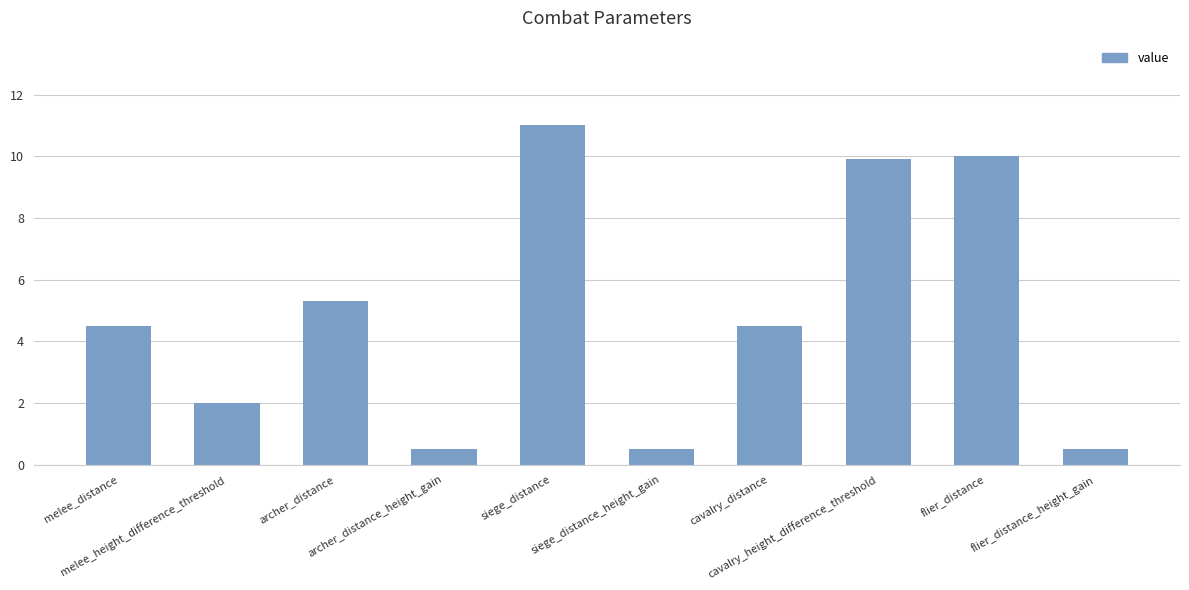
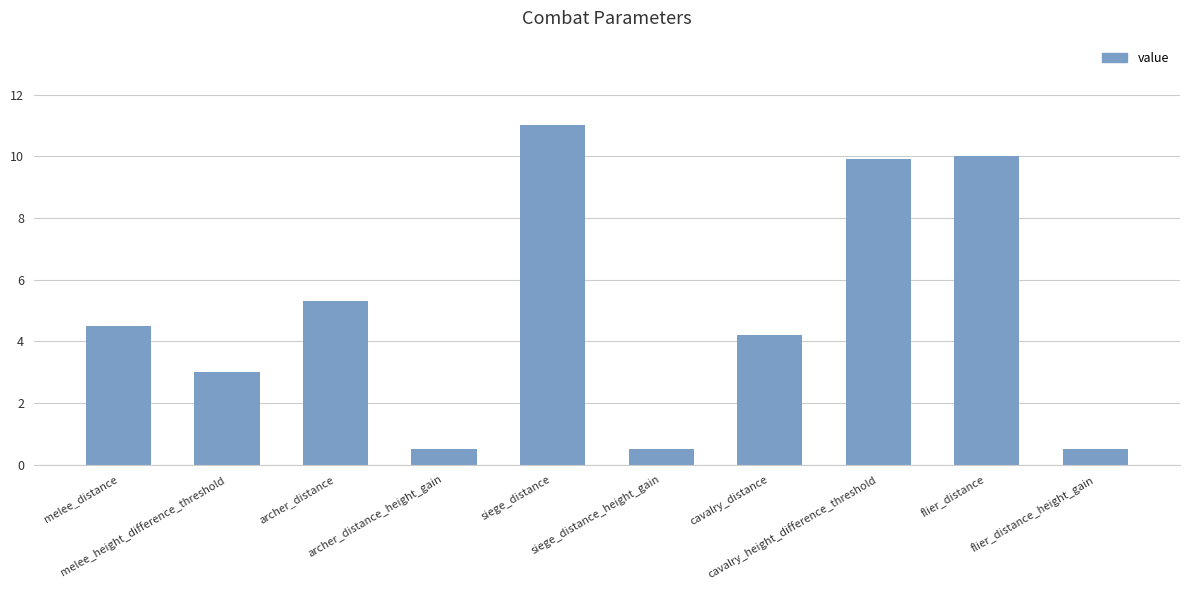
  {
    "melee_distance": 4.5,
-   "melee_height_difference_threshold": 2,
+   "melee_height_difference_threshold": 3,
    "archer_distance": 5.3,
    "archer_distance_height_gain": 0.5,
    "siege_distance": 11.0,
    "siege_distance_height_gain": 0.5,
-   "cavalry_distance": 4.5,
+   "cavalry_distance": 4.2,
    "cavalry_height_difference_threshold": 9.9,
    "flier_distance": 10.0,
    "flier_distance_height_gain": 0.5
  }
